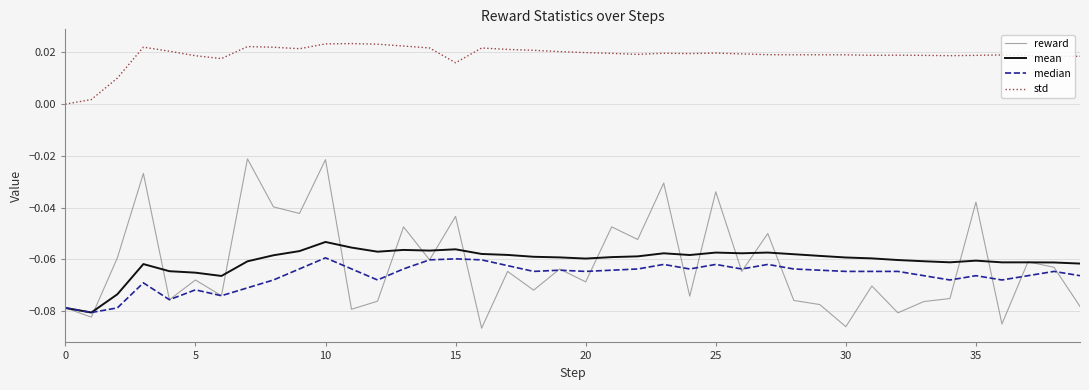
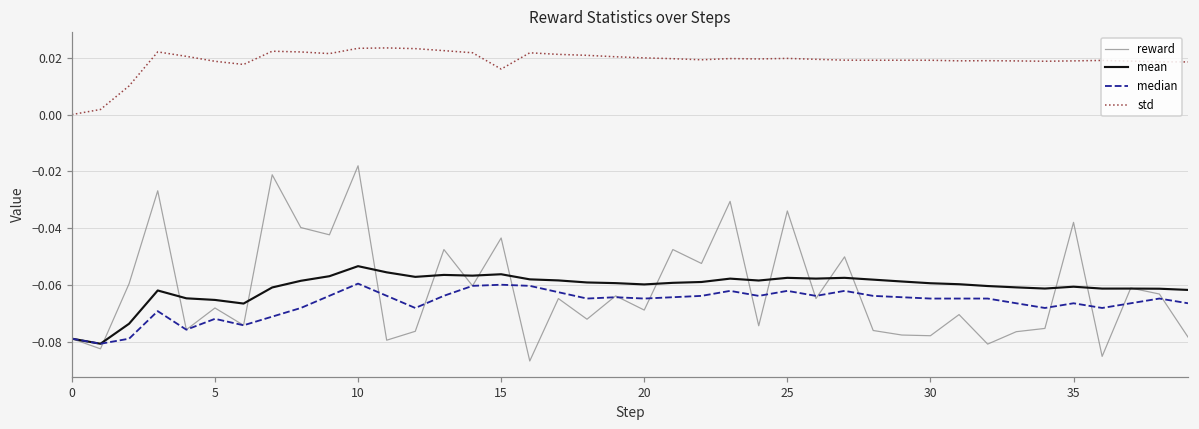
  {
    "reward": {
      "5": -0.068,
-     "10": -0.021,
+     "10": -0.018,
      "15": -0.043,
      "20": -0.069,
      "25": -0.034,
-     "30": -0.086,
+     "30": -0.078,
      "35": -0.038
    },
    "mean": {
      "5": -0.065,
      "10": -0.053,
      "15": -0.056,
      "20": -0.060,
      "25": -0.057,
      "30": -0.059,
      "35": -0.060
    },
    "median": {
      "5": -0.072,
      "10": -0.059,
      "15": -0.060,
      "20": -0.065,
      "25": -0.062,
      "30": -0.065,
      "35": -0.066
    },
    "std": {
      "0": 0.000,
      "5": 0.019,
      "10": 0.023,
      "15": 0.016,
      "20": 0.020,
      "25": 0.020,
      "30": 0.019,
      "35": 0.019
    }
  }
